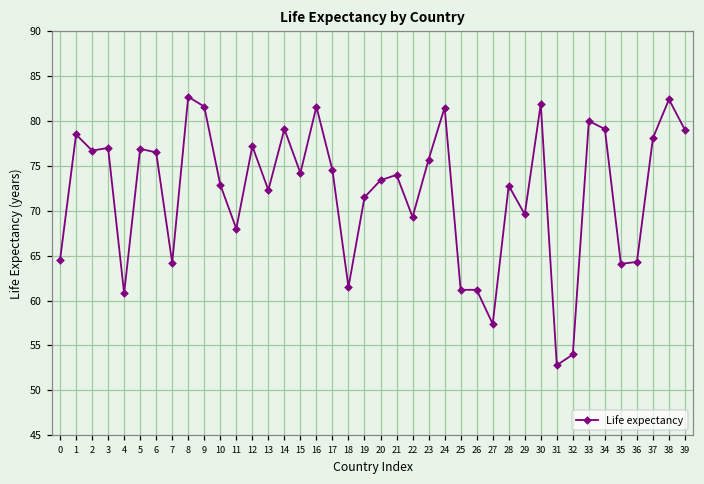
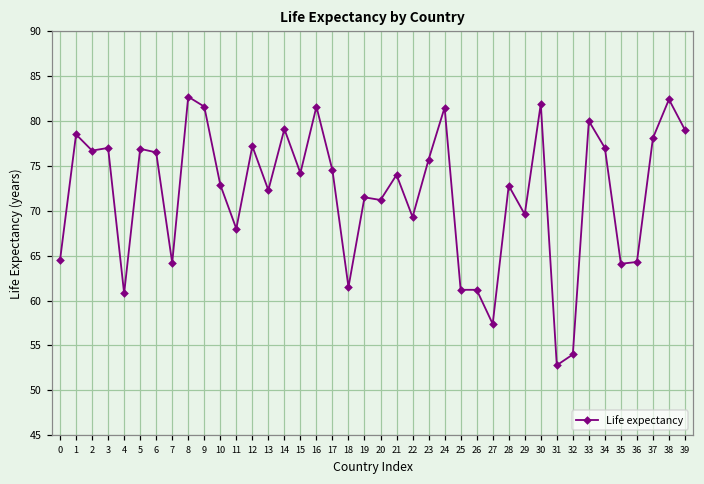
  {
    "0": 65,
    "1": 79,
    "2": 77,
    "3": 77,
    "4": 61,
    "5": 77,
    "6": 77,
    "7": 64,
    "8": 83,
    "9": 82,
    "10": 73,
    "11": 68,
    "12": 77,
    "13": 72,
    "14": 79,
    "15": 74,
    "16": 82,
    "17": 75,
    "18": 62,
    "19": 72,
-   "20": 73,
+   "20": 71,
    "21": 74,
    "22": 69,
    "23": 76,
    "24": 82,
    "25": 61,
    "26": 61,
    "27": 57,
    "28": 73,
    "29": 70,
    "30": 82,
    "31": 53,
    "32": 54,
    "33": 80,
-   "34": 79,
+   "34": 77,
    "35": 64,
    "36": 64,
    "37": 78,
    "38": 82,
    "39": 79
  }
